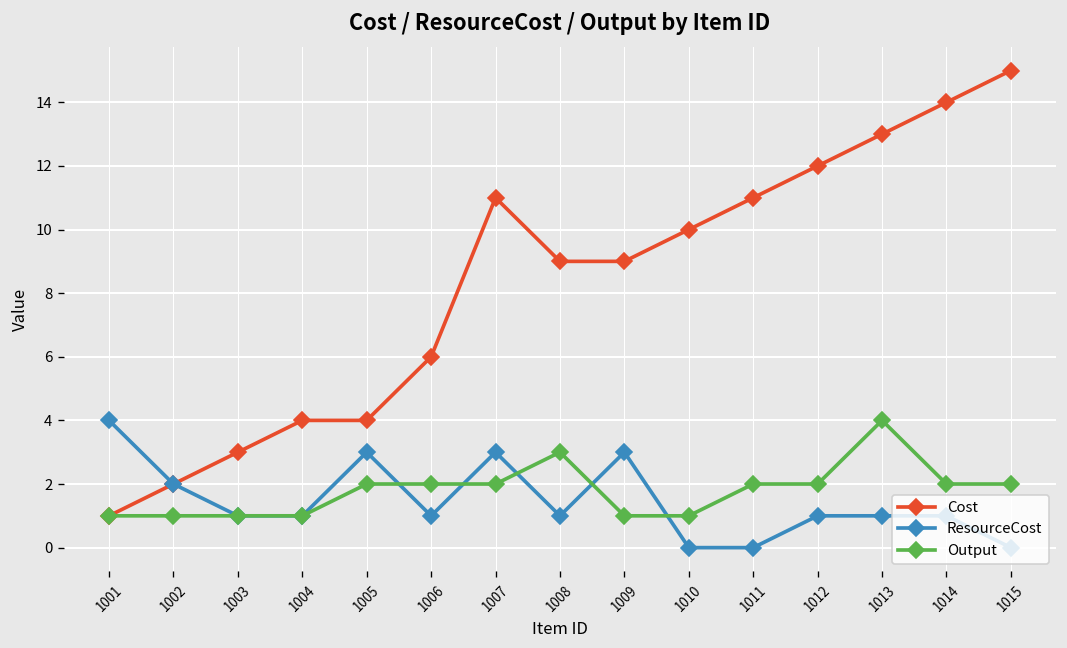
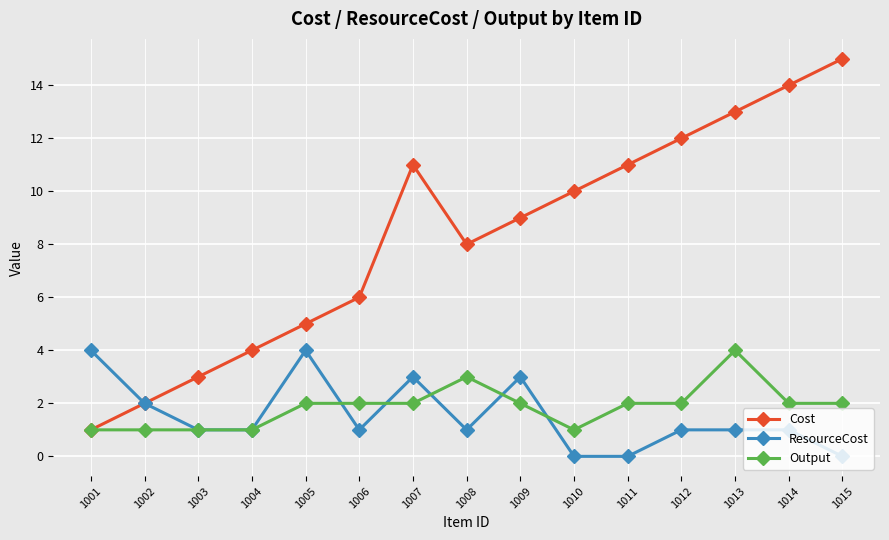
  {
    "Cost": {
      "1003": 3,
      "1004": 4,
-     "1005": 4,
+     "1005": 5,
      "1006": 6,
      "1007": 11,
-     "1008": 9,
+     "1008": 8,
      "1009": 9,
      "1010": 10,
      "1011": 11,
      "1012": 12,
      "1013": 13,
      "1014": 14,
      "1015": 15
    },
    "ResourceCost": {
      "1001": 4,
-     "1005": 3,
+     "1005": 4,
      "1006": 1,
      "1007": 3,
      "1008": 1,
      "1009": 3,
      "1010": 0,
      "1011": 0,
      "1012": 1,
      "1013": 1
    },
    "Output": {
      "1002": 1,
      "1005": 2,
      "1006": 2,
      "1007": 2,
      "1008": 3,
-     "1009": 1,
+     "1009": 2,
      "1010": 1,
      "1011": 2,
      "1012": 2,
      "1013": 4,
      "1014": 2,
      "1015": 2
    }
  }
